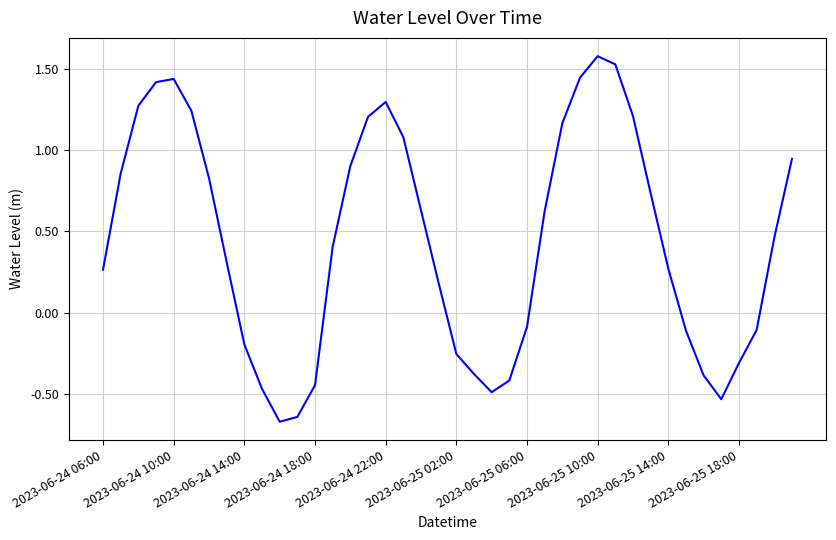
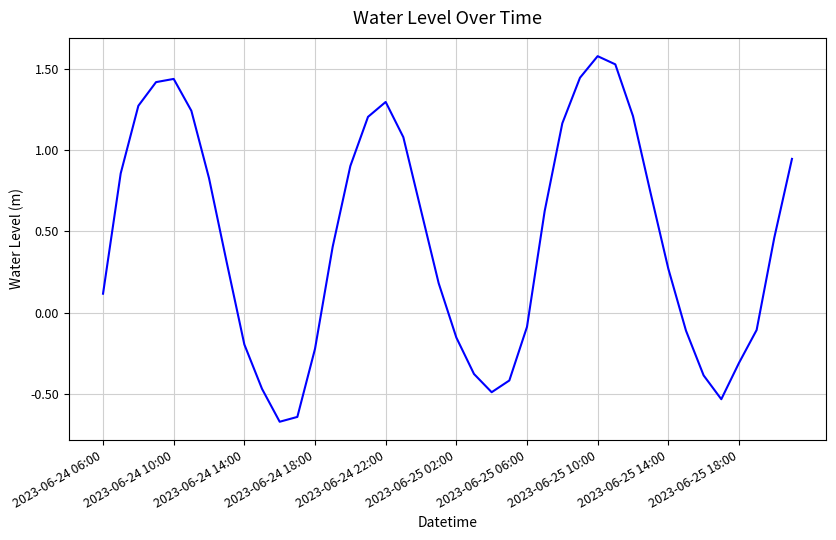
  {
-   "2023-06-24 06:00": 0.26,
+   "2023-06-24 06:00": 0.12,
    "2023-06-24 10:00": 1.44,
    "2023-06-24 14:00": -0.20,
-   "2023-06-24 18:00": -0.45,
+   "2023-06-24 18:00": -0.22,
    "2023-06-24 22:00": 1.30,
-   "2023-06-25 02:00": -0.26,
+   "2023-06-25 02:00": -0.15,
    "2023-06-25 06:00": -0.09,
    "2023-06-25 10:00": 1.58,
    "2023-06-25 14:00": 0.27,
    "2023-06-25 18:00": -0.31
  }
